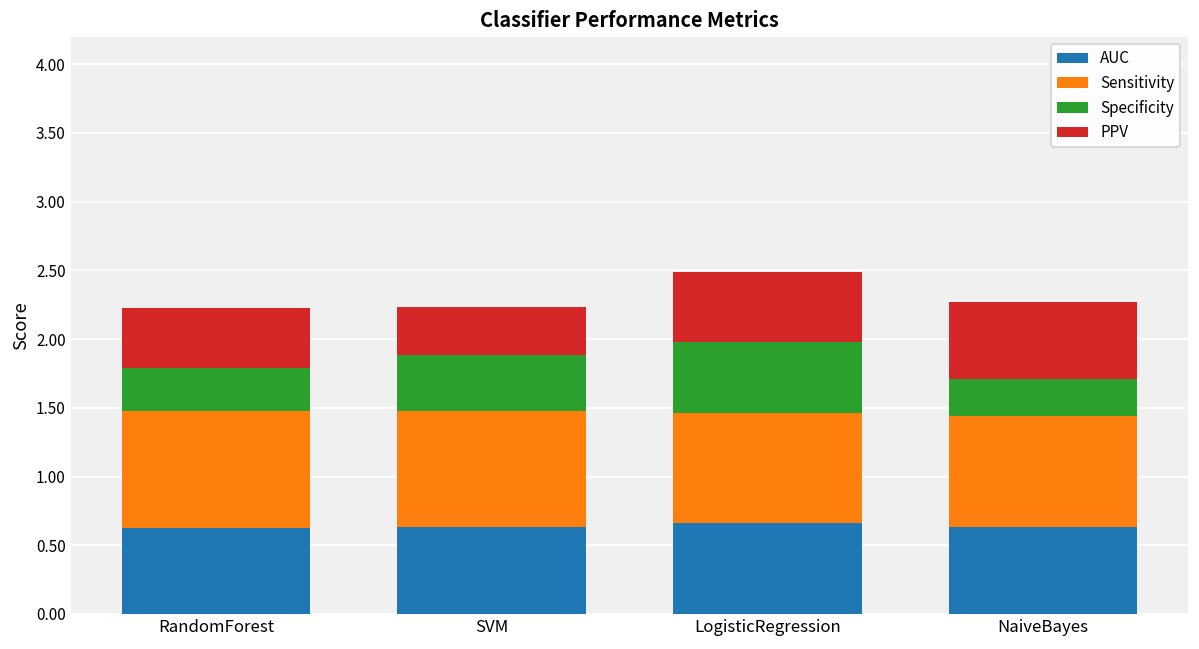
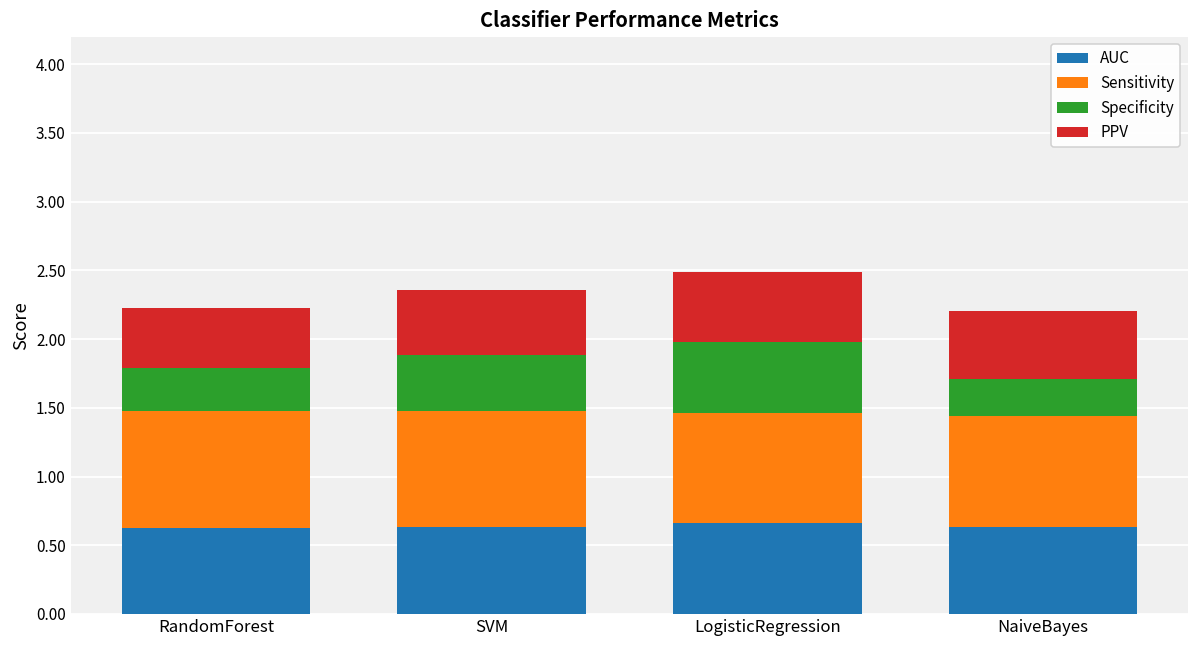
  {
    "AUC": {
      "RandomForest": 0.63,
      "SVM": 0.63,
      "LogisticRegression": 0.66,
      "NaiveBayes": 0.63
    },
    "Sensitivity": {
      "RandomForest": 0.85,
      "SVM": 0.84,
      "LogisticRegression": 0.81,
      "NaiveBayes": 0.81
    },
    "Specificity": {
      "RandomForest": 0.31,
      "SVM": 0.41,
      "LogisticRegression": 0.51,
      "NaiveBayes": 0.27
    },
    "PPV": {
      "RandomForest": 0.44,
-     "SVM": 0.35,
+     "SVM": 0.47,
      "LogisticRegression": 0.51,
-     "NaiveBayes": 0.56
+     "NaiveBayes": 0.50
    }
  }
